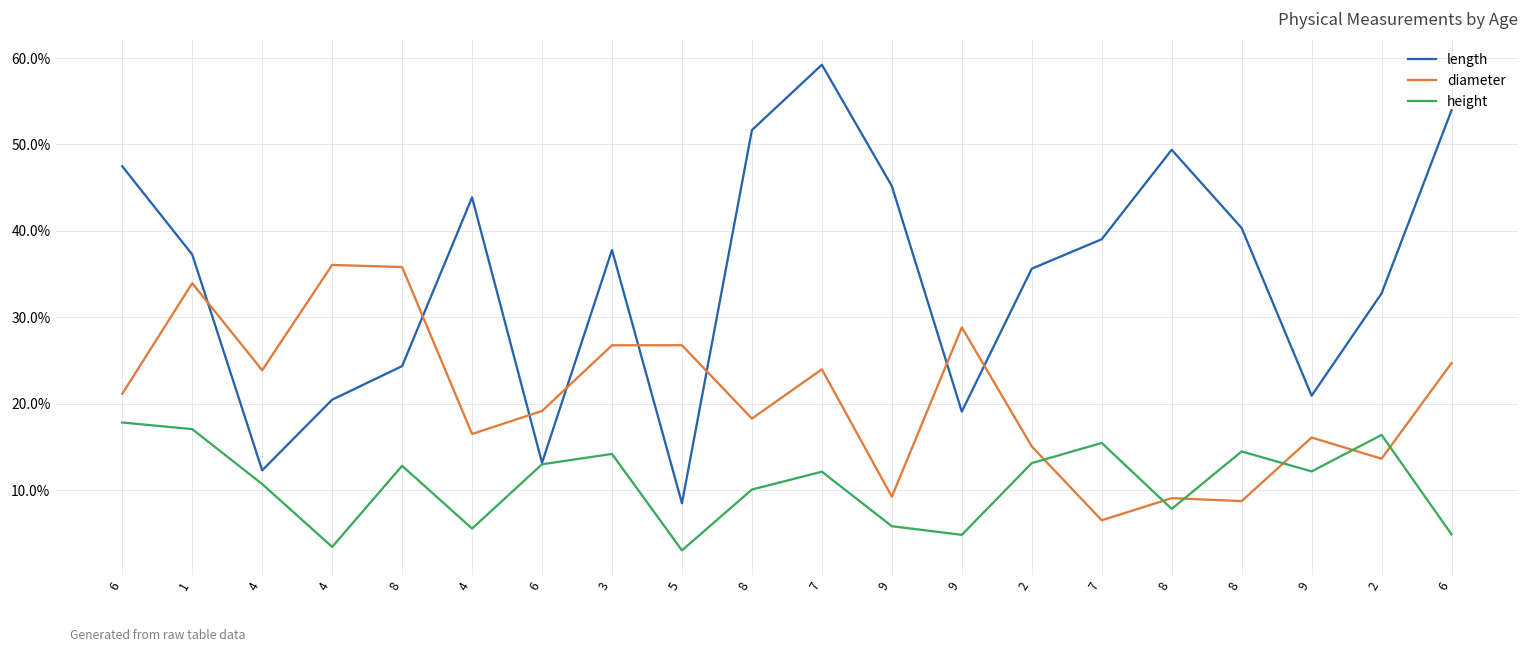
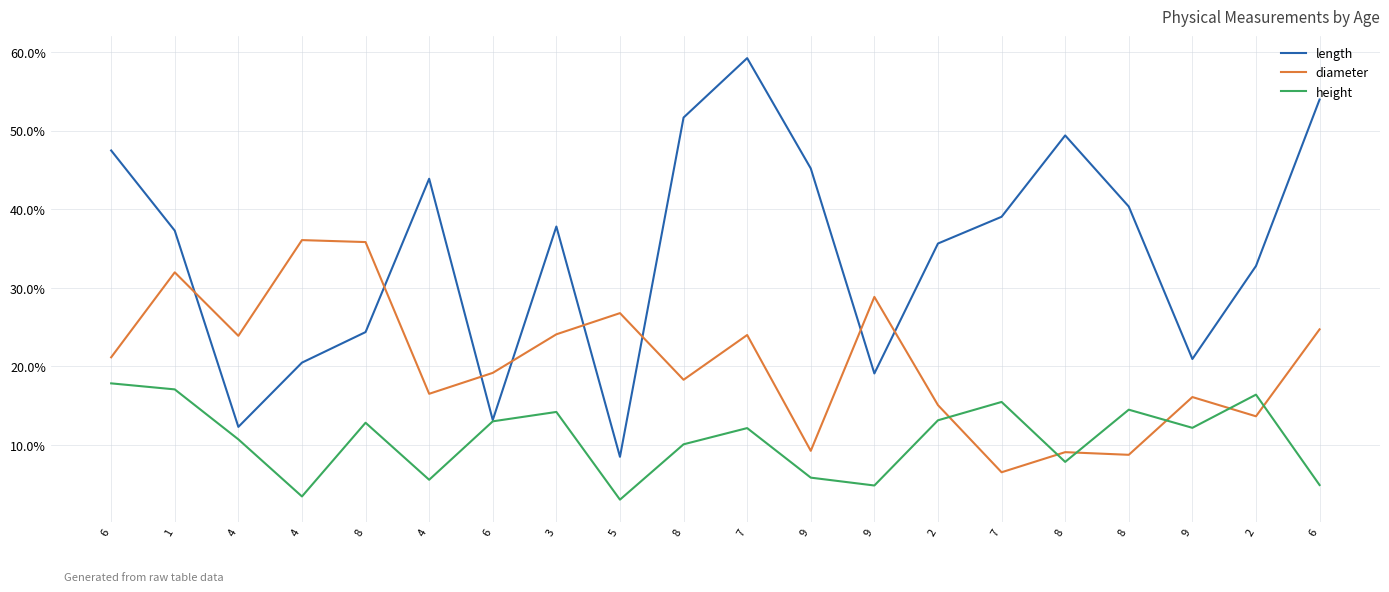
  {
    "length": {
      "1": "37%",
      "3": "38%",
      "5": "8%"
    },
    "diameter": {
-     "1": "34%",
-     "3": "27%",
+     "1": "32%",
+     "3": "24%",
      "5": "27%"
    },
    "height": {
      "1": "17%",
      "3": "14%",
      "5": "3%"
    }
  }
